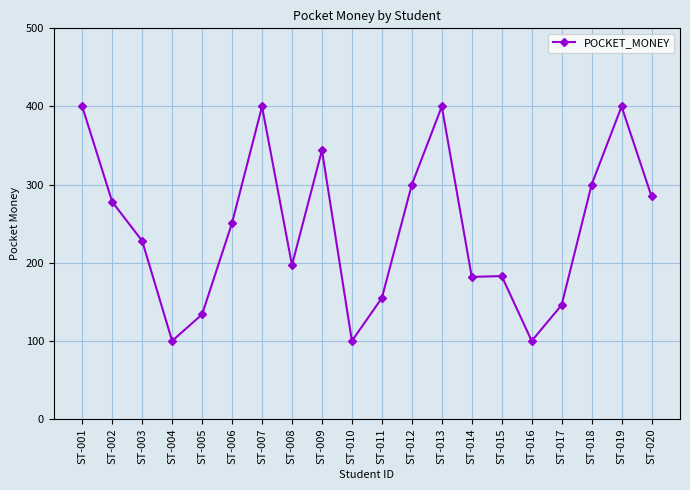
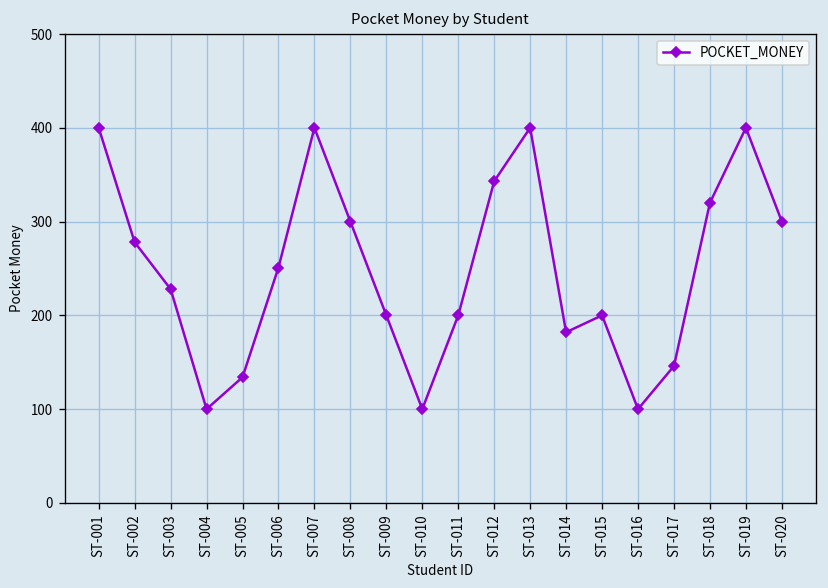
  {
    "ST-001": 400,
    "ST-002": 280,
    "ST-003": 230,
    "ST-004": 100,
    "ST-005": 130,
    "ST-006": 250,
    "ST-007": 400,
-   "ST-008": 200,
-   "ST-009": 340,
+   "ST-008": 300,
+   "ST-009": 200,
    "ST-010": 100,
-   "ST-011": 160,
-   "ST-012": 300,
+   "ST-011": 200,
+   "ST-012": 340,
    "ST-013": 400,
    "ST-014": 180,
-   "ST-015": 180,
+   "ST-015": 200,
    "ST-016": 100,
    "ST-017": 150,
-   "ST-018": 300,
+   "ST-018": 320,
    "ST-019": 400,
-   "ST-020": 290
+   "ST-020": 300
  }
